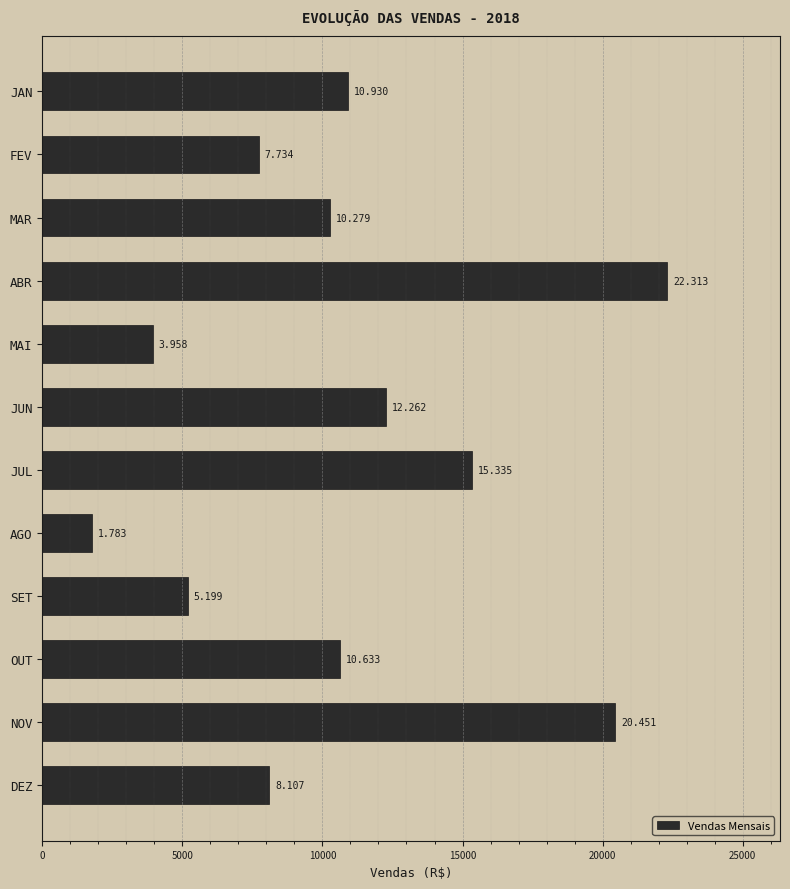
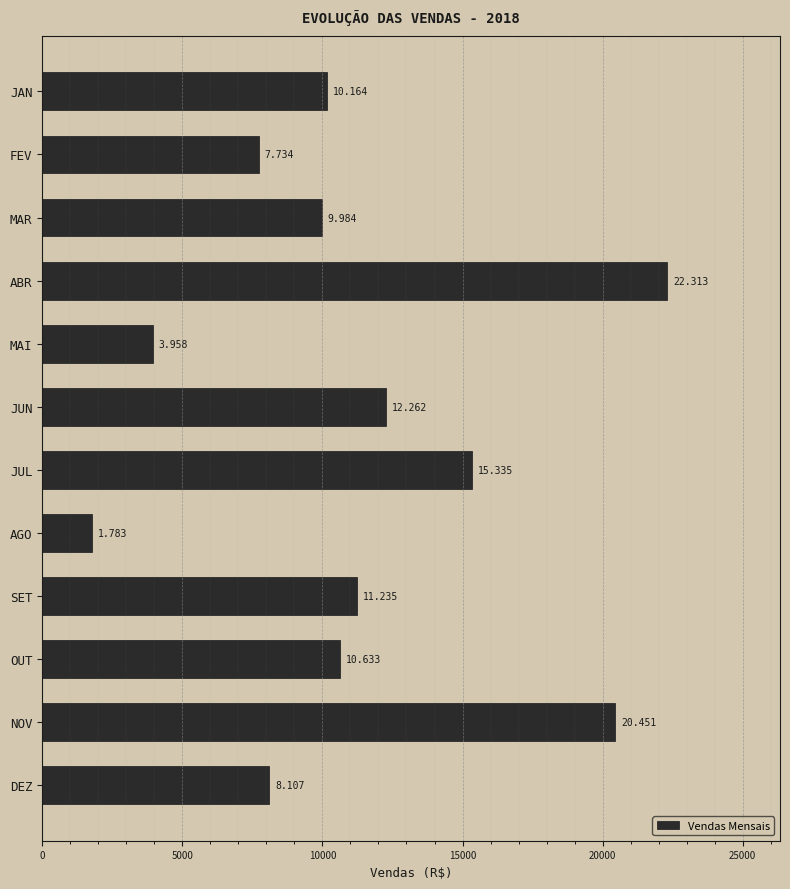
  {
-   "JAN": 10.930,
-   "MAR": 10.279,
-   "SET": 5.199
+   "JAN": 10.164,
+   "MAR": 9.984,
+   "SET": 11.235
  }
